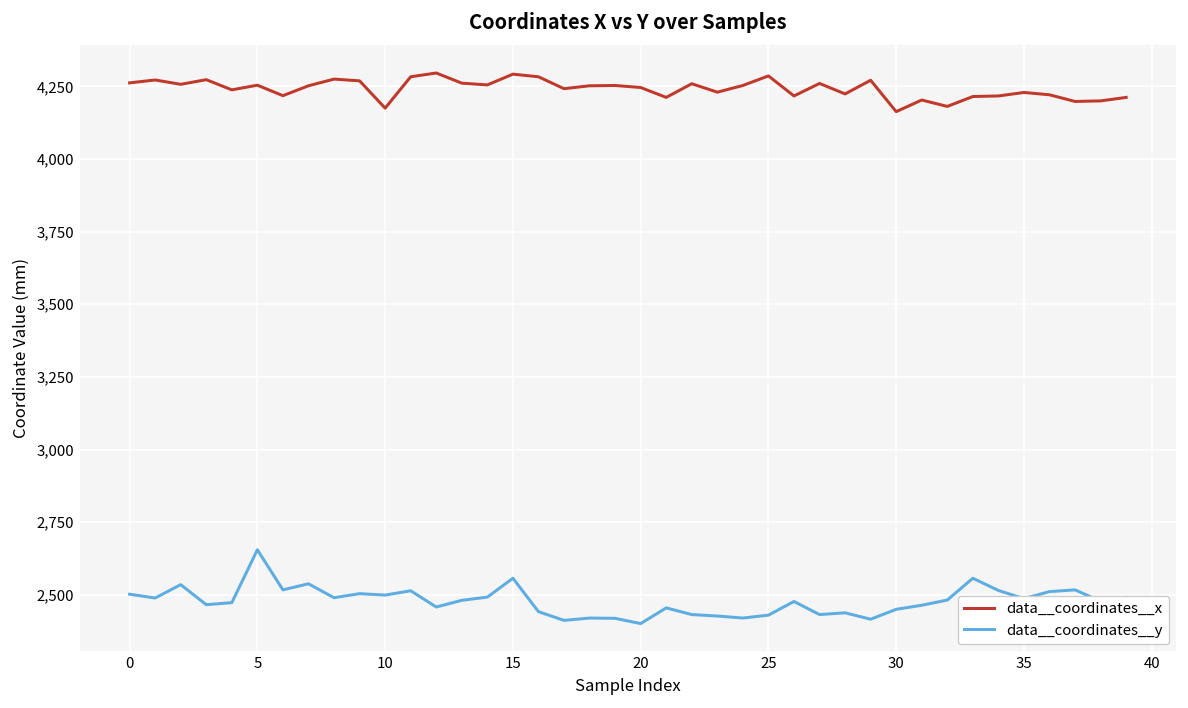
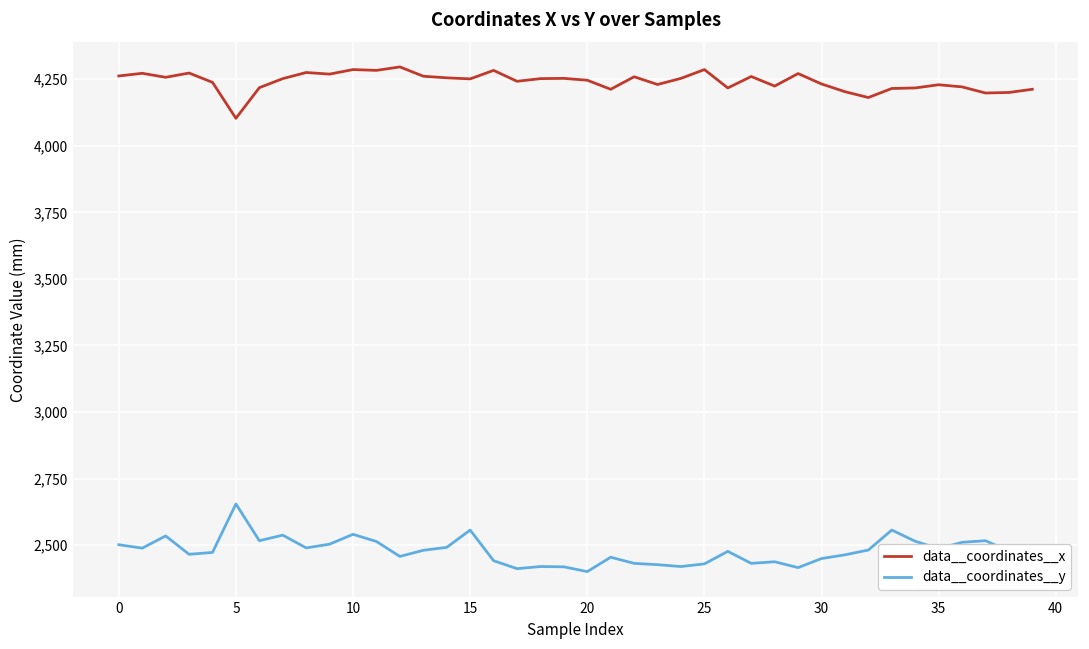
  {
    "data__coordinates__x": {
      "0": "4,260",
-     "5": "4,250",
-     "10": "4,180",
-     "15": "4,290",
+     "5": "4,100",
+     "10": "4,290",
+     "15": "4,250",
      "20": "4,250",
      "25": "4,290",
-     "30": "4,160",
+     "30": "4,230",
      "35": "4,230"
    },
    "data__coordinates__y": {
      "0": "2,500",
      "5": "2,660",
-     "10": "2,500",
+     "10": "2,540",
      "15": "2,560",
      "20": "2,400",
      "25": "2,430",
      "30": "2,450"
    }
  }
